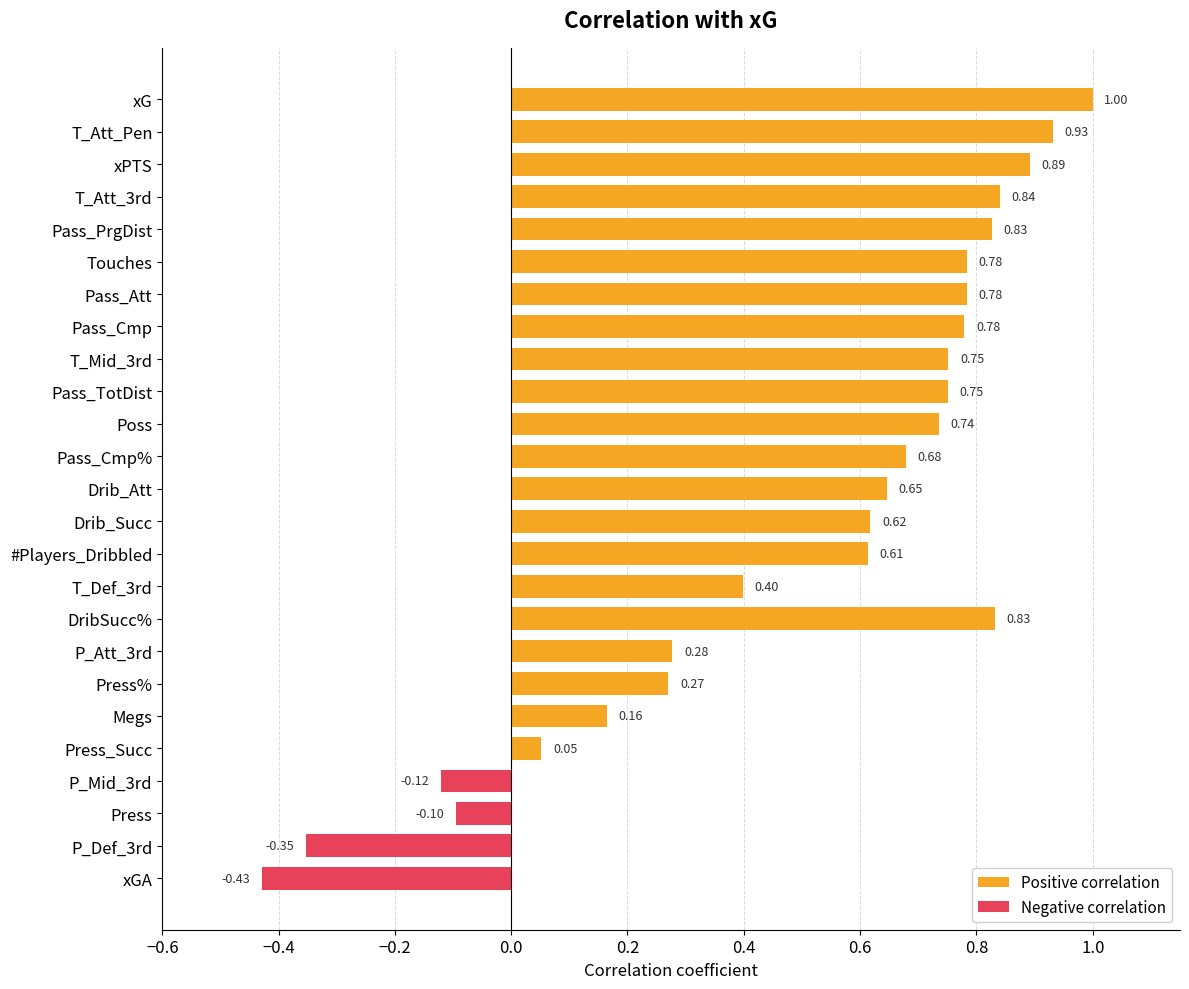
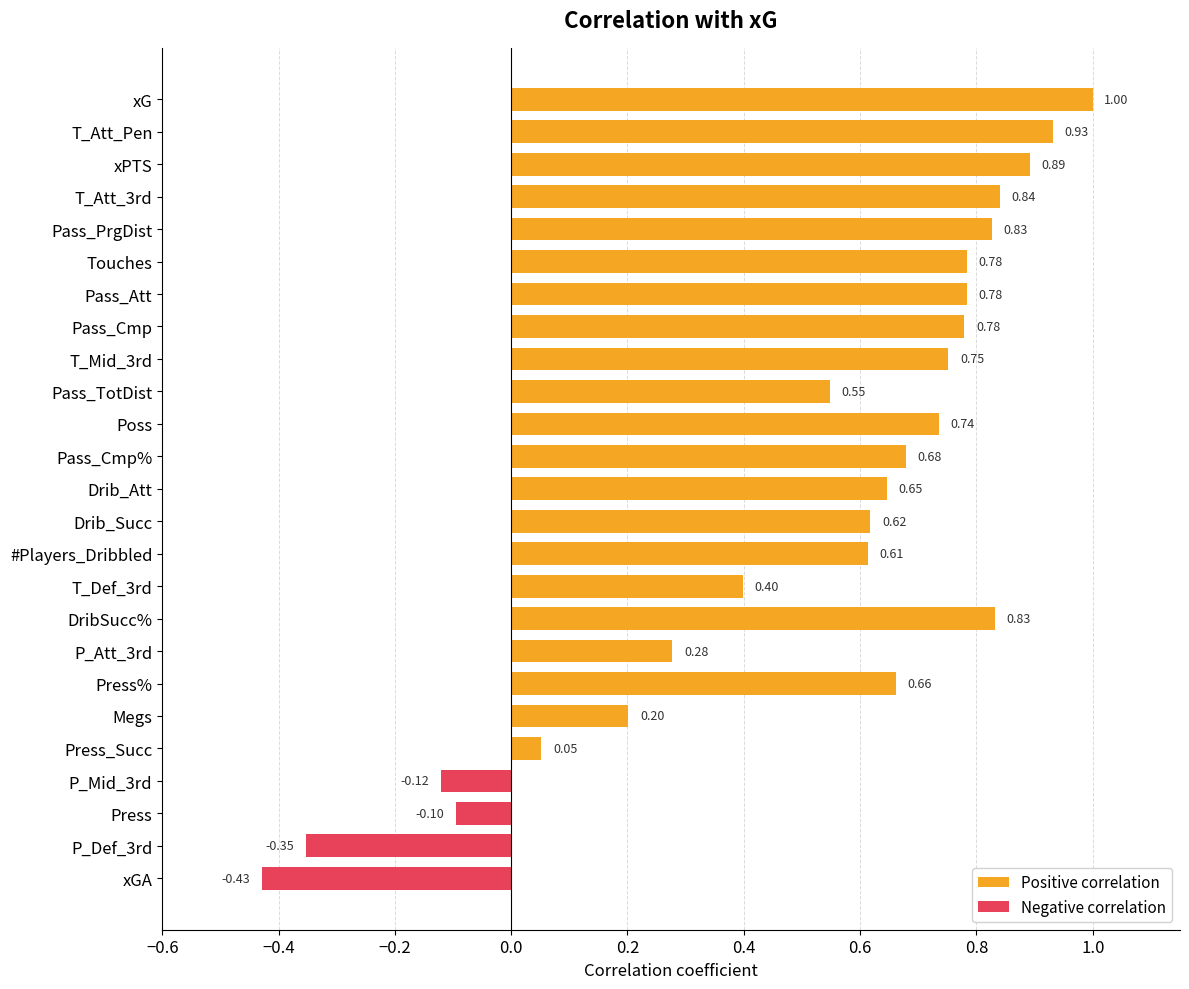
  {
    "Positive correlation": {
      "xG": 1.00,
      "T_Att_Pen": 0.93,
      "xPTS": 0.89,
      "T_Att_3rd": 0.84,
      "Pass_PrgDist": 0.83,
      "Touches": 0.78,
      "Pass_Att": 0.78,
      "Pass_Cmp": 0.78,
      "T_Mid_3rd": 0.75,
-     "Pass_TotDist": 0.75,
+     "Pass_TotDist": 0.55,
      "Poss": 0.74,
      "Pass_Cmp%": 0.68,
      "Drib_Att": 0.65,
      "Drib_Succ": 0.62,
      "#Players_Dribbled": 0.61,
      "T_Def_3rd": 0.40,
      "DribSucc%": 0.83,
      "P_Att_3rd": 0.28,
-     "Press%": 0.27,
-     "Megs": 0.16,
+     "Press%": 0.66,
+     "Megs": 0.20,
      "Press_Succ": 0.05
    },
    "Negative correlation": {
      "P_Mid_3rd": -0.12,
      "Press": -0.10,
      "P_Def_3rd": -0.35,
      "xGA": -0.43
    }
  }
